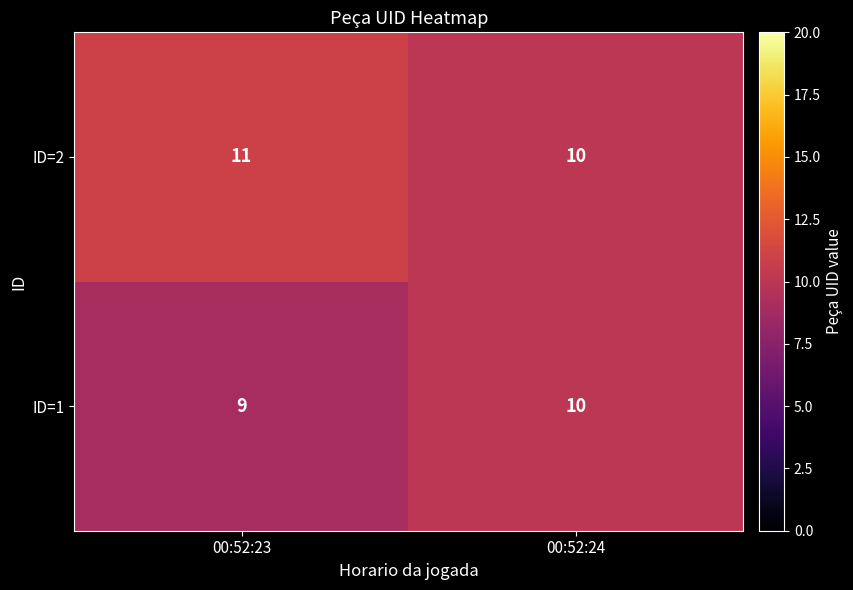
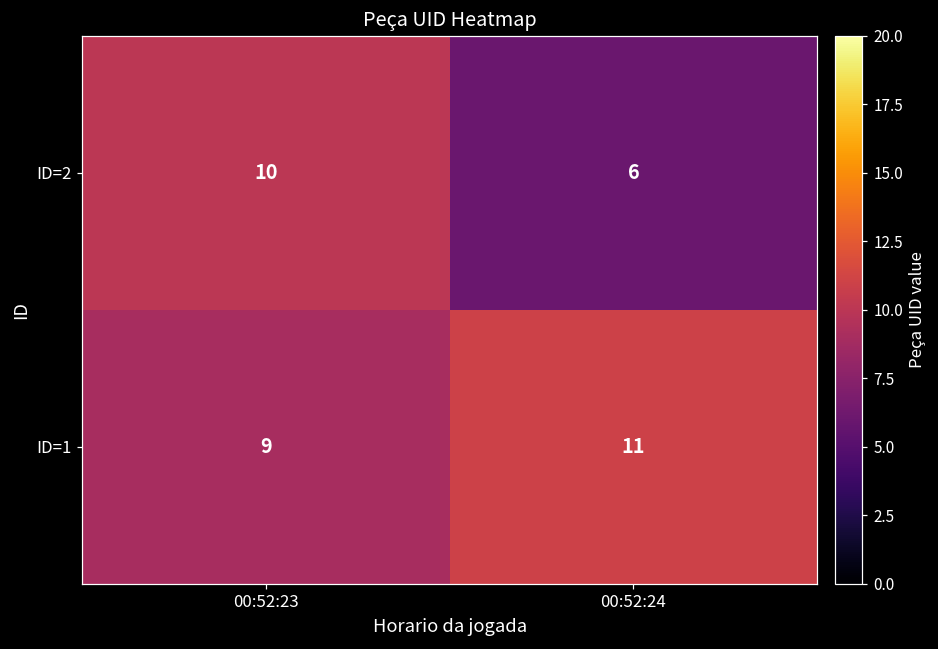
  {
    "ID=2": {
-     "00:52:23": 11,
-     "00:52:24": 10
+     "00:52:23": 10,
+     "00:52:24": 6
    },
    "ID=1": {
      "00:52:23": 9,
-     "00:52:24": 10
+     "00:52:24": 11
    }
  }
